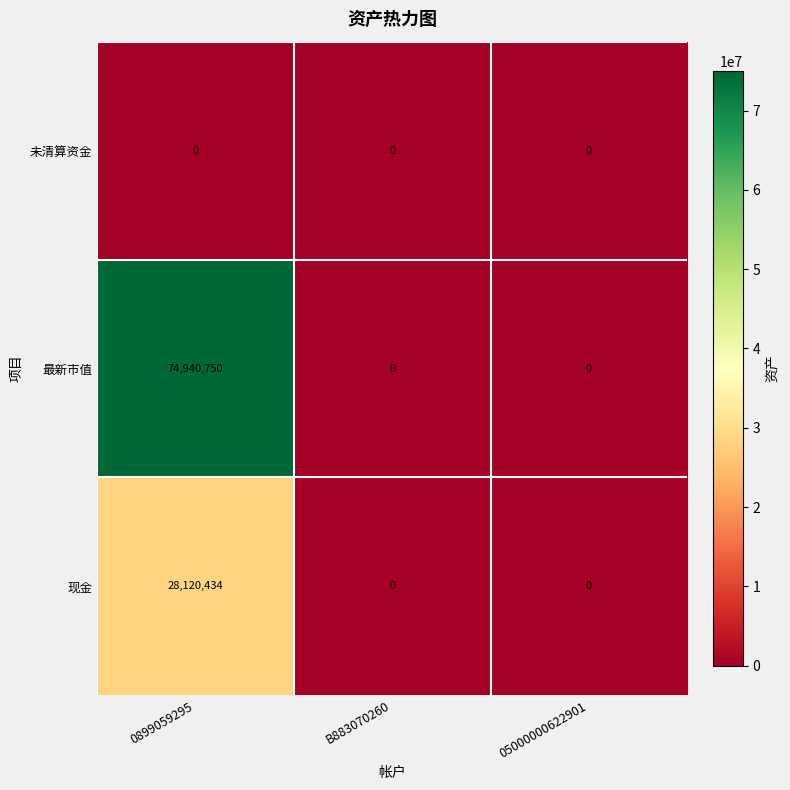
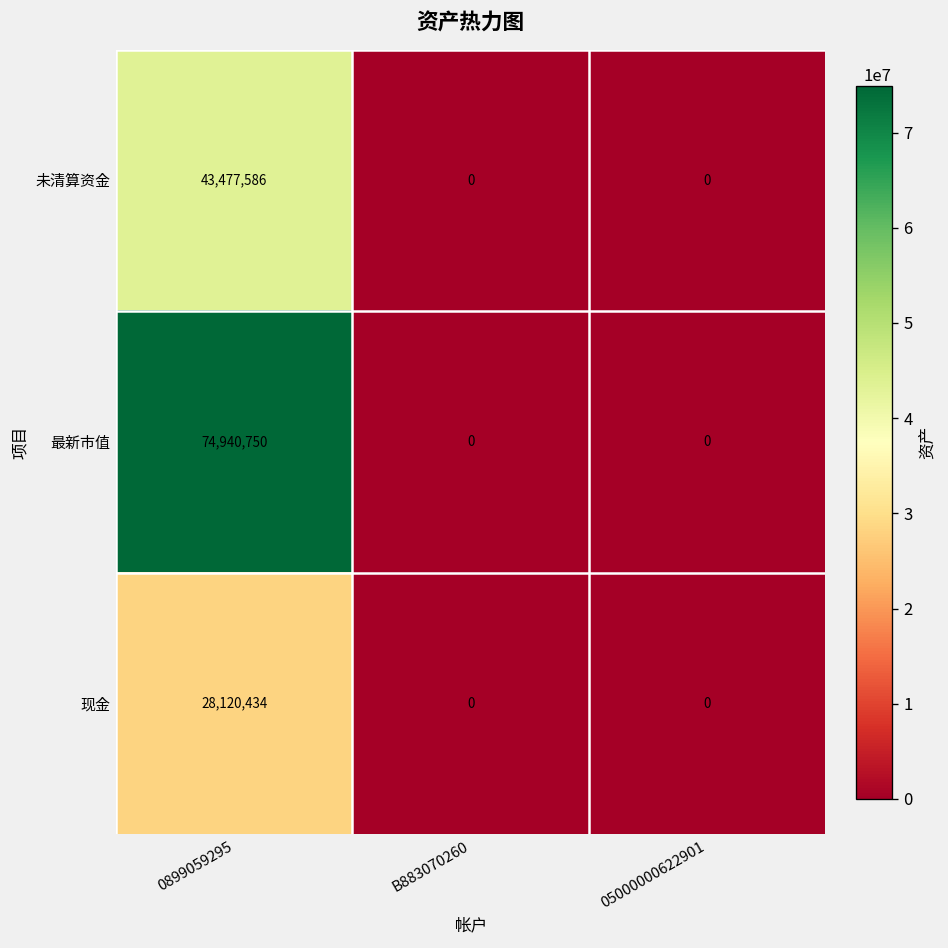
  {
    "未清算资金": {
-     "0899059295": "0",
+     "0899059295": "43,477,586",
      "B883070260": "0",
      "05000000622901": "0"
    },
    "最新市值": {
      "0899059295": "74,940,750",
      "B883070260": "0",
      "05000000622901": "0"
    },
    "现金": {
      "0899059295": "28,120,434",
      "B883070260": "0",
      "05000000622901": "0"
    }
  }
